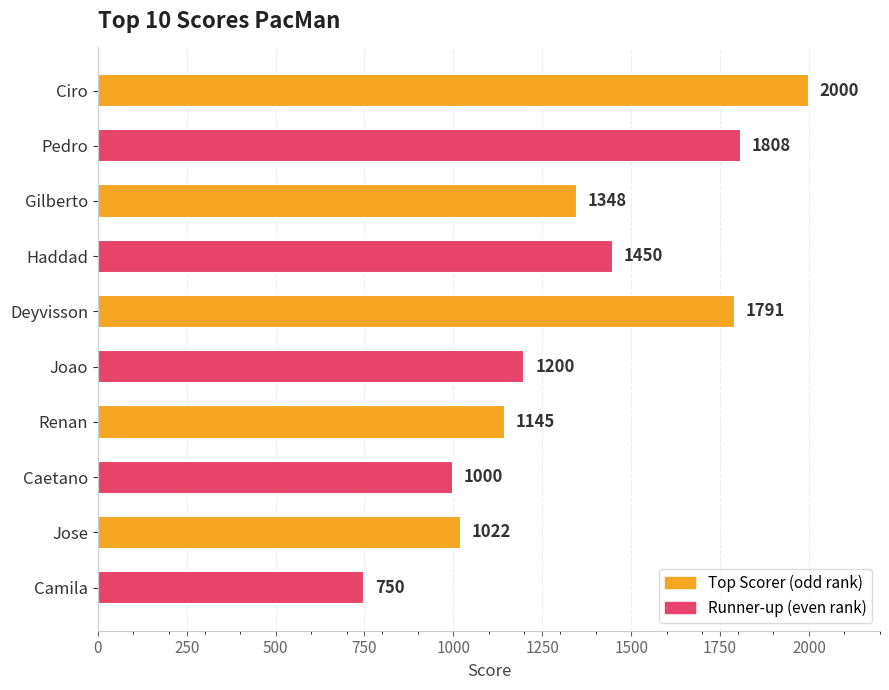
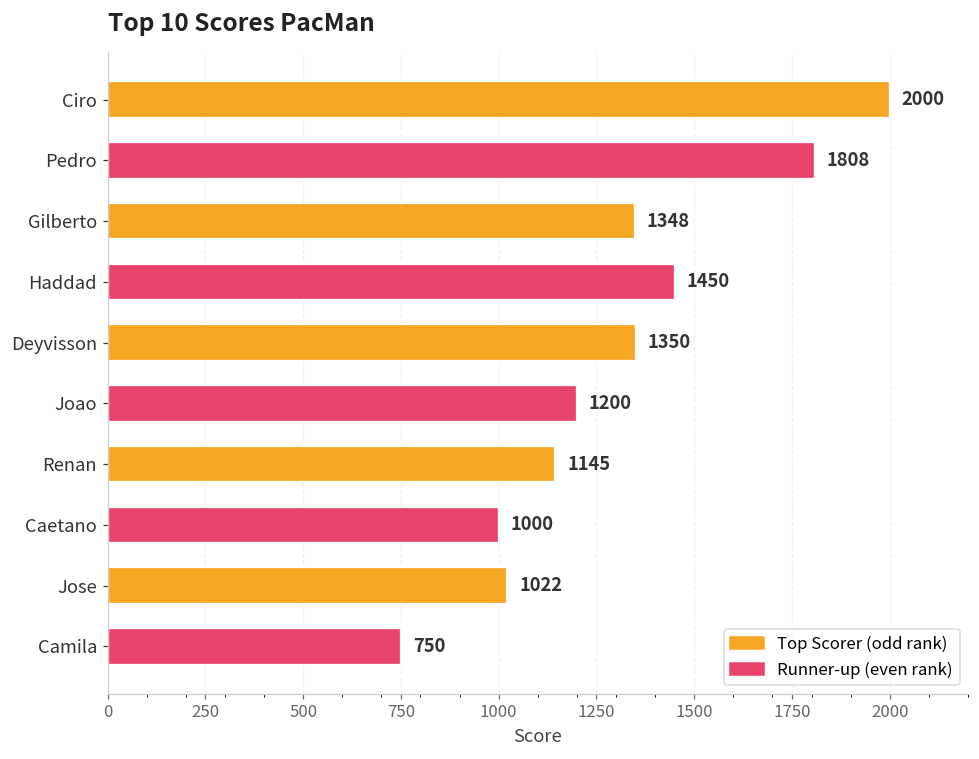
  {
    "Ciro": 2000,
    "Pedro": 1808,
    "Gilberto": 1348,
    "Haddad": 1450,
-   "Deyvisson": 1791,
+   "Deyvisson": 1350,
    "Joao": 1200,
    "Renan": 1145,
    "Caetano": 1000,
    "Jose": 1022,
    "Camila": 750
  }
